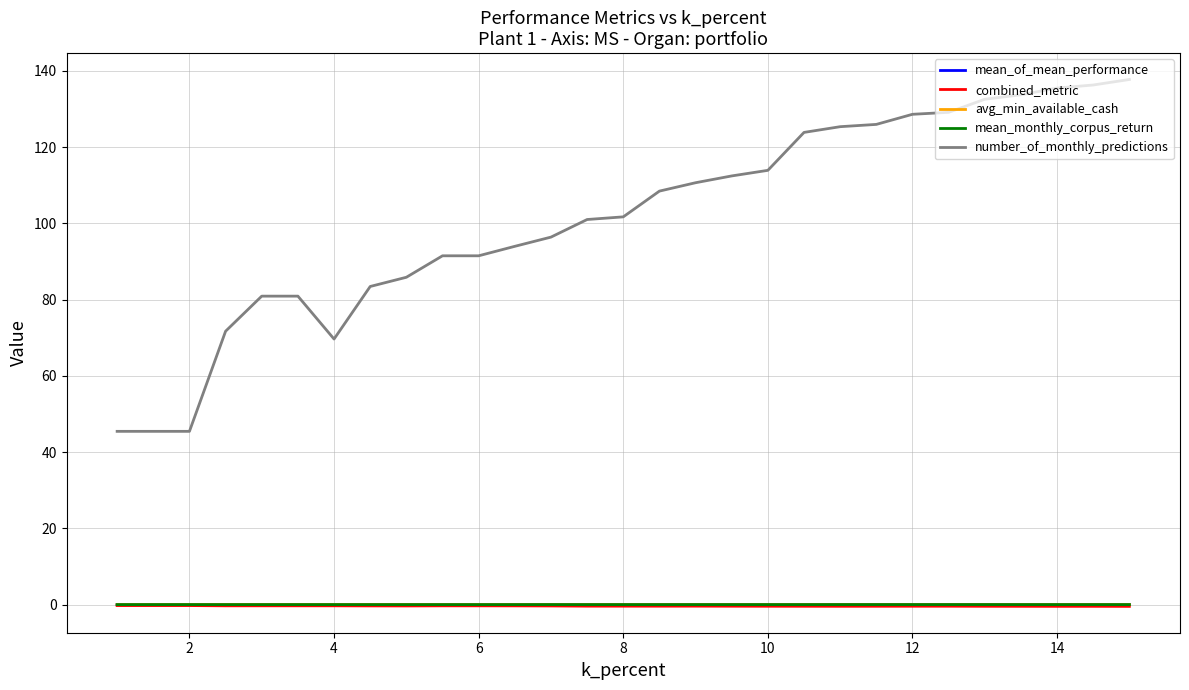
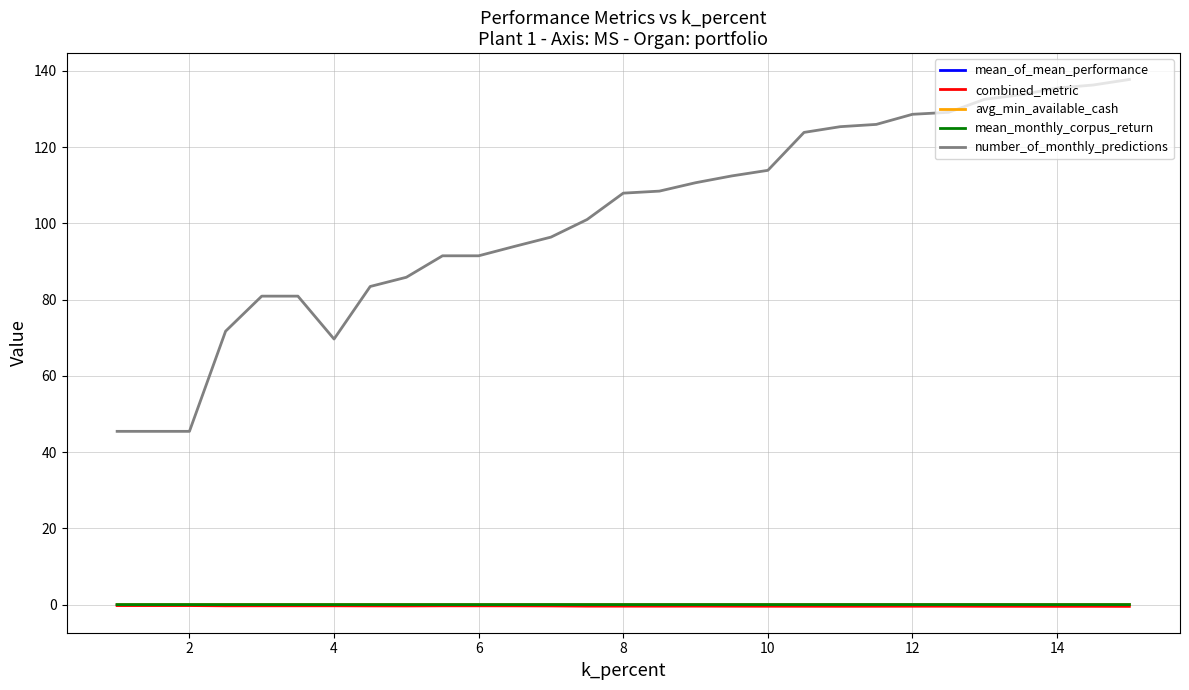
  {
    "number_of_monthly_predictions": {
      "2": 45,
      "4": 70,
      "6": 92,
-     "8": 102,
+     "8": 108,
      "10": 114,
      "12": 129
    }
  }
